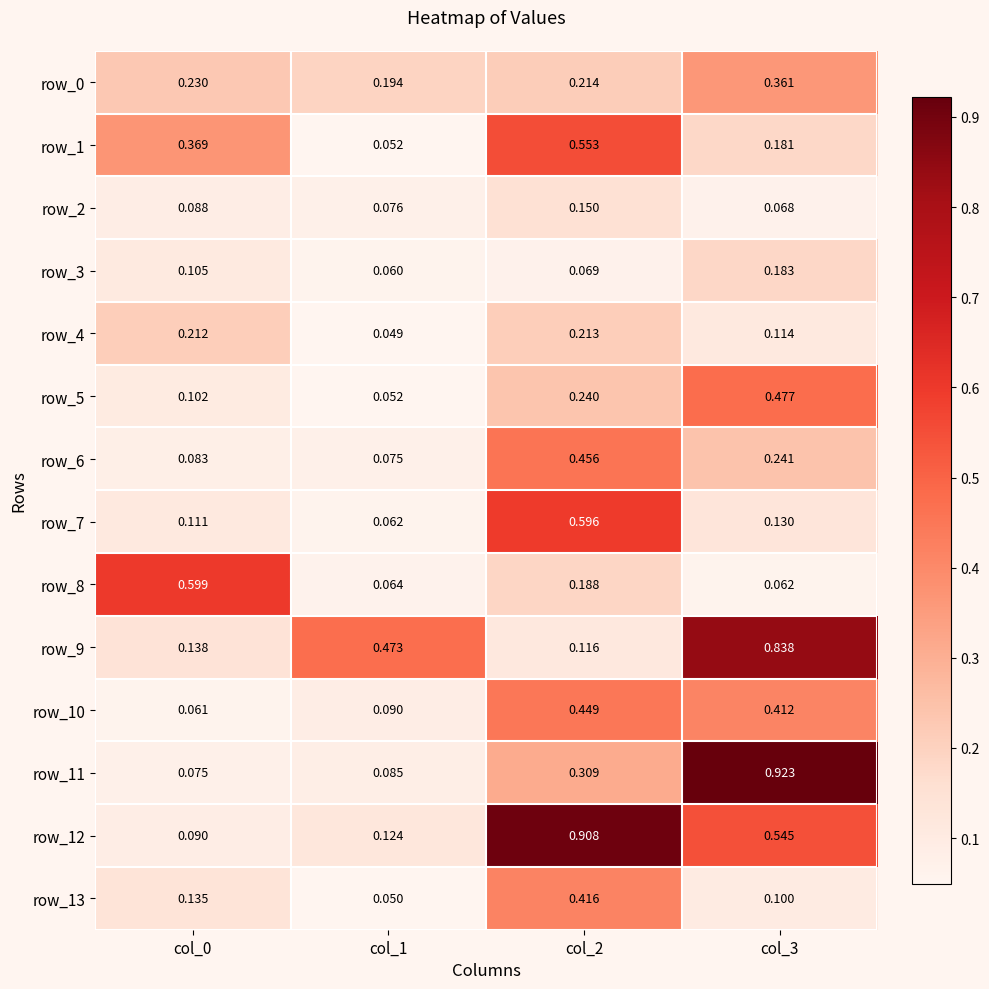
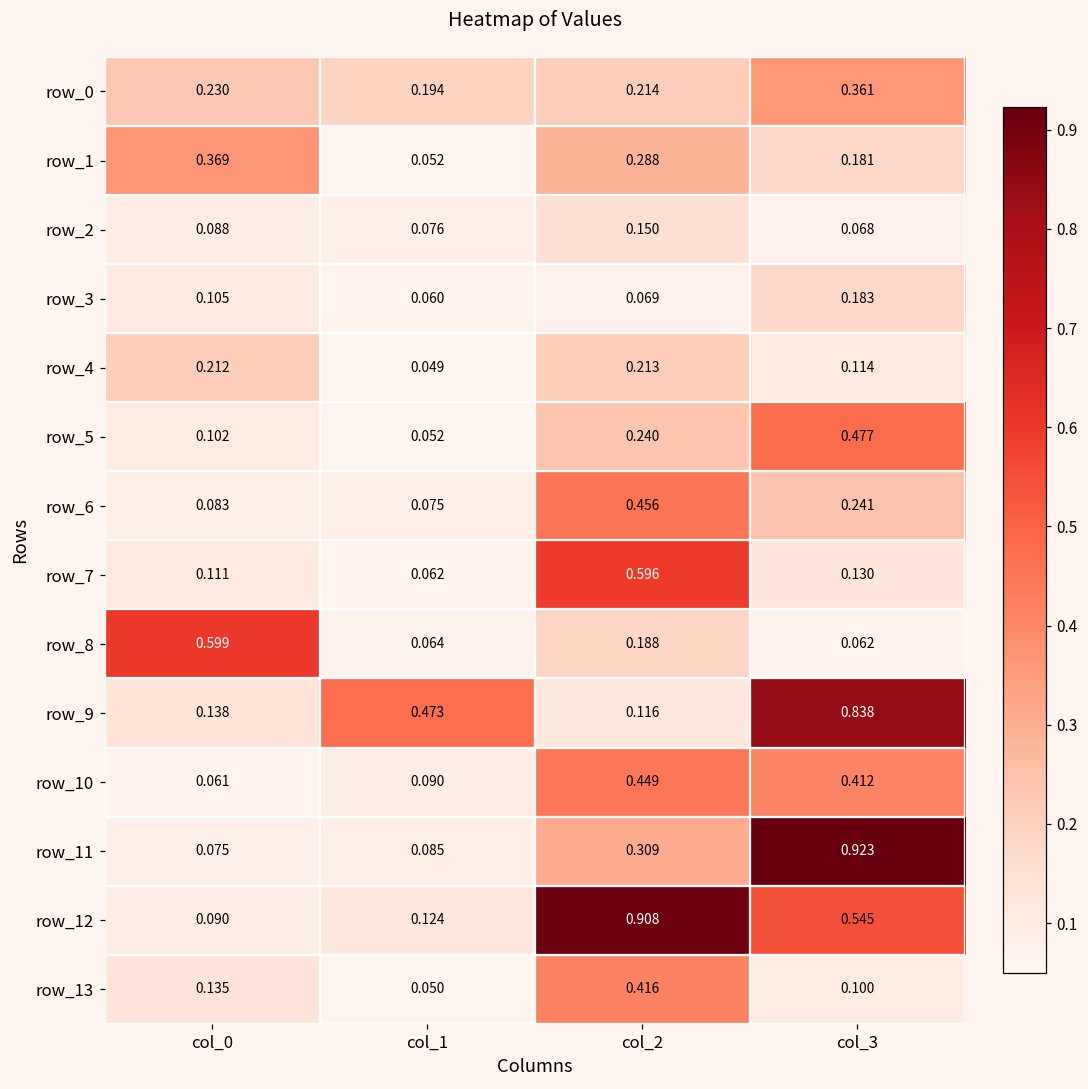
  {
    "row_0": {
      "col_0": 0.230,
      "col_1": 0.194,
      "col_2": 0.214,
      "col_3": 0.361
    },
    "row_1": {
      "col_0": 0.369,
      "col_1": 0.052,
-     "col_2": 0.553,
+     "col_2": 0.288,
      "col_3": 0.181
    },
    "row_2": {
      "col_0": 0.088,
      "col_1": 0.076,
      "col_2": 0.150,
      "col_3": 0.068
    },
    "row_3": {
      "col_0": 0.105,
      "col_1": 0.060,
      "col_2": 0.069,
      "col_3": 0.183
    },
    "row_4": {
      "col_0": 0.212,
      "col_1": 0.049,
      "col_2": 0.213,
      "col_3": 0.114
    },
    "row_5": {
      "col_0": 0.102,
      "col_1": 0.052,
      "col_2": 0.240,
      "col_3": 0.477
    },
    "row_6": {
      "col_0": 0.083,
      "col_1": 0.075,
      "col_2": 0.456,
      "col_3": 0.241
    },
    "row_7": {
      "col_0": 0.111,
      "col_1": 0.062,
      "col_2": 0.596,
      "col_3": 0.130
    },
    "row_8": {
      "col_0": 0.599,
      "col_1": 0.064,
      "col_2": 0.188,
      "col_3": 0.062
    },
    "row_9": {
      "col_0": 0.138,
      "col_1": 0.473,
      "col_2": 0.116,
      "col_3": 0.838
    },
    "row_10": {
      "col_0": 0.061,
      "col_1": 0.090,
      "col_2": 0.449,
      "col_3": 0.412
    },
    "row_11": {
      "col_0": 0.075,
      "col_1": 0.085,
      "col_2": 0.309,
      "col_3": 0.923
    },
    "row_12": {
      "col_0": 0.090,
      "col_1": 0.124,
      "col_2": 0.908,
      "col_3": 0.545
    },
    "row_13": {
      "col_0": 0.135,
      "col_1": 0.050,
      "col_2": 0.416,
      "col_3": 0.100
    }
  }
